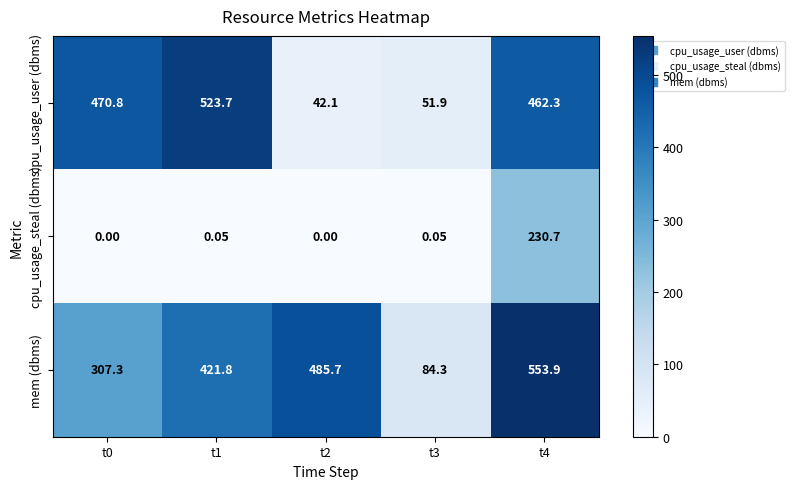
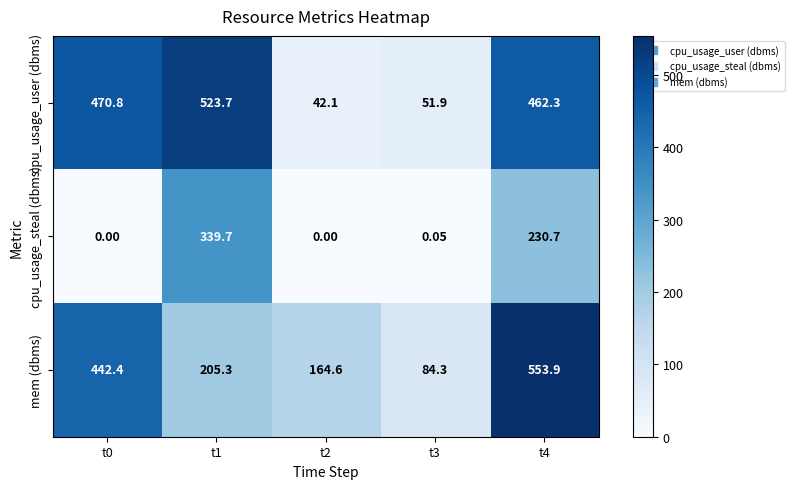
  {
    "cpu_usage_user (dbms)": {
      "t0": 470.8,
      "t1": 523.7,
      "t2": 42.1,
      "t3": 51.9,
      "t4": 462.3
    },
    "cpu_usage_steal (dbms)": {
      "t0": 0.00,
-     "t1": 0.05,
+     "t1": 339.7,
      "t2": 0.00,
      "t3": 0.05,
      "t4": 230.7
    },
    "mem (dbms)": {
-     "t0": 307.3,
-     "t1": 421.8,
-     "t2": 485.7,
+     "t0": 442.4,
+     "t1": 205.3,
+     "t2": 164.6,
      "t3": 84.3,
      "t4": 553.9
    }
  }
